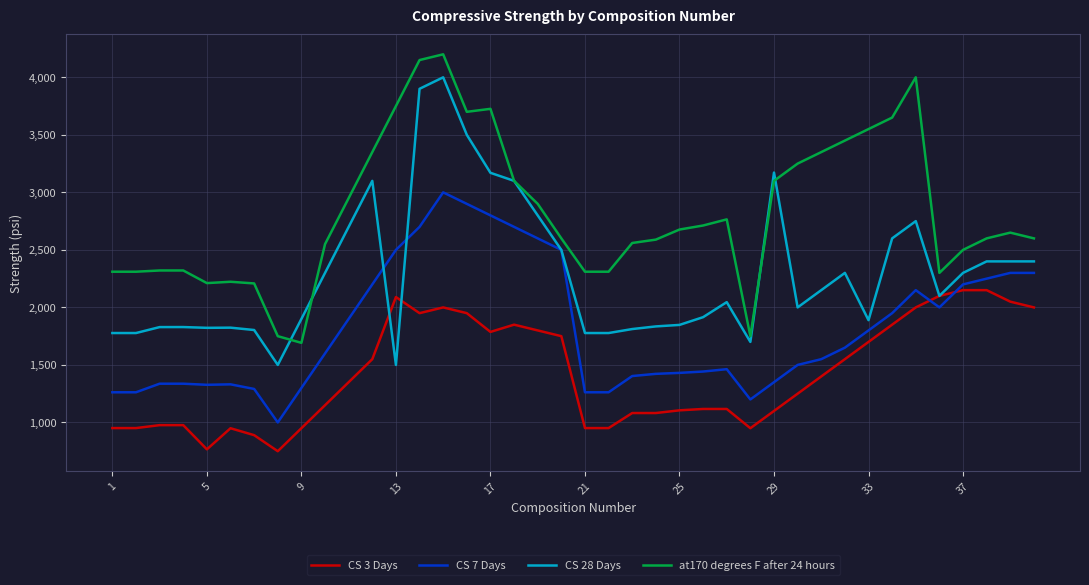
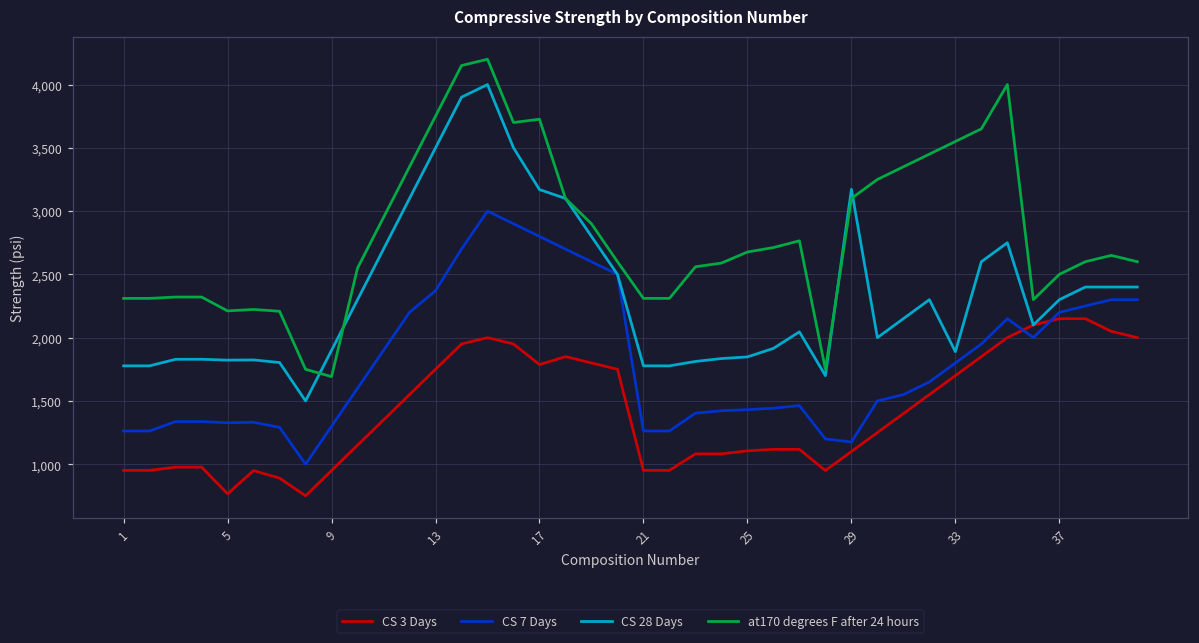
  {
    "CS 3 Days": {
      "1": "950",
      "5": "770",
      "9": "950",
-     "13": "2,090",
+     "13": "1,750",
      "17": "1,790",
      "21": "950",
      "25": "1,110",
      "29": "1,100",
      "33": "1,700",
      "37": "2,150"
    },
    "CS 7 Days": {
      "1": "1,260",
      "5": "1,330",
      "9": "1,300",
-     "13": "2,500",
+     "13": "2,370",
      "17": "2,800",
      "21": "1,260",
      "25": "1,430",
-     "29": "1,350",
+     "29": "1,180",
      "33": "1,800",
      "37": "2,200"
    },
    "CS 28 Days": {
      "1": "1,780",
      "5": "1,820",
      "9": "1,900",
-     "13": "1,500",
+     "13": "3,500",
      "17": "3,170",
      "21": "1,780",
      "25": "1,850",
      "29": "3,170",
      "33": "1,890",
      "37": "2,300"
    },
    "at170 degrees F after 24 hours": {
      "1": "2,310",
      "5": "2,210",
      "9": "1,690",
      "13": "3,750",
      "17": "3,730",
      "21": "2,310",
      "25": "2,680",
      "29": "3,100",
      "33": "3,550",
      "37": "2,500"
    }
  }
